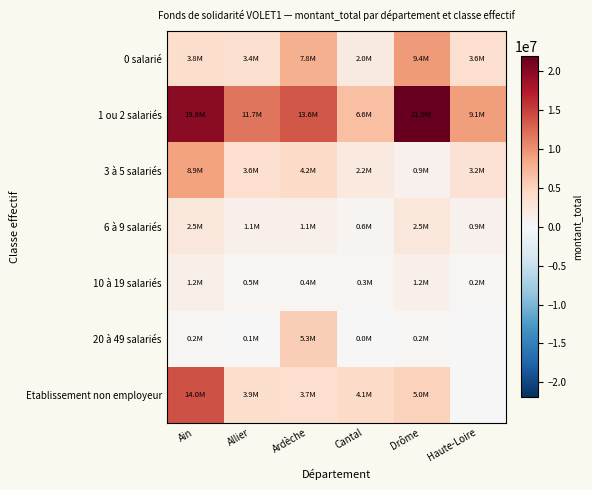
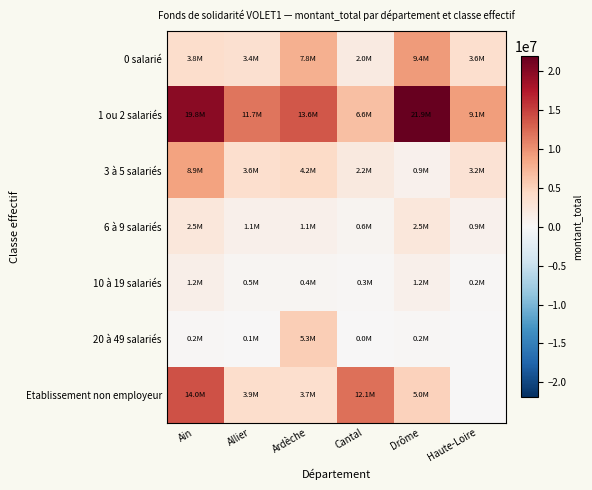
  {
    "0 salarié": {
      "Ain": "3.8M",
      "Allier": "3.4M",
      "Ardèche": "7.8M",
      "Cantal": "2.0M",
      "Drôme": "9.4M",
      "Haute-Loire": "3.6M"
    },
    "1 ou 2 salariés": {
      "Ain": "19.8M",
      "Allier": "11.7M",
      "Ardèche": "13.6M",
      "Cantal": "6.6M",
      "Drôme": "21.9M",
      "Haute-Loire": "9.1M"
    },
    "3 à 5 salariés": {
      "Ain": "8.9M",
      "Allier": "3.6M",
      "Ardèche": "4.2M",
      "Cantal": "2.2M",
      "Drôme": "0.9M",
      "Haute-Loire": "3.2M"
    },
    "6 à 9 salariés": {
      "Ain": "2.5M",
      "Allier": "1.1M",
      "Ardèche": "1.1M",
      "Cantal": "0.6M",
      "Drôme": "2.5M",
      "Haute-Loire": "0.9M"
    },
    "10 à 19 salariés": {
      "Ain": "1.2M",
      "Allier": "0.5M",
      "Ardèche": "0.4M",
      "Cantal": "0.3M",
      "Drôme": "1.2M",
      "Haute-Loire": "0.2M"
    },
    "20 à 49 salariés": {
      "Ain": "0.2M",
      "Allier": "0.1M",
      "Ardèche": "5.3M",
      "Cantal": "0.0M",
      "Drôme": "0.2M"
    },
    "Etablissement non employeur": {
      "Ain": "14.0M",
      "Allier": "3.9M",
      "Ardèche": "3.7M",
-     "Cantal": "4.1M",
+     "Cantal": "12.1M",
      "Drôme": "5.0M"
    }
  }
